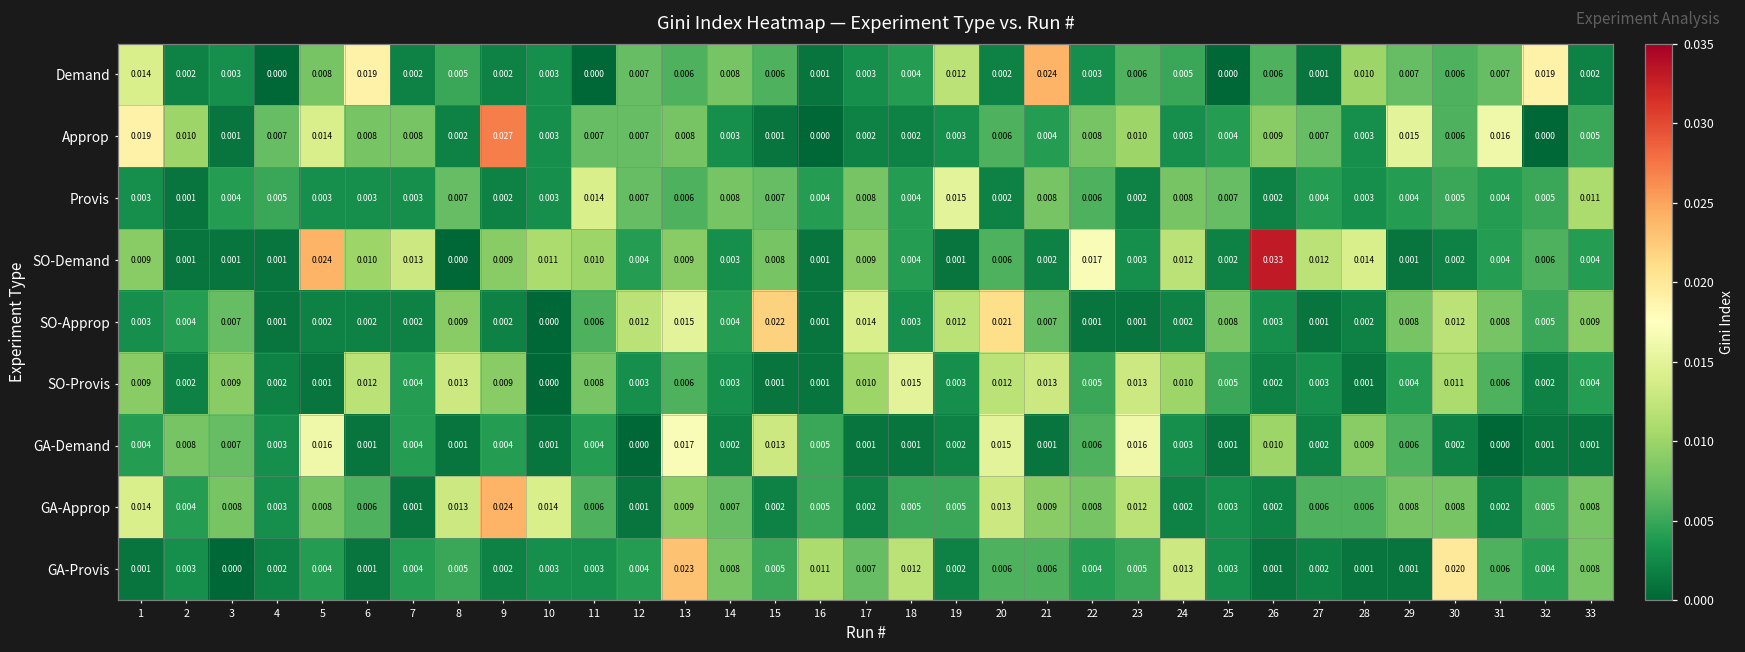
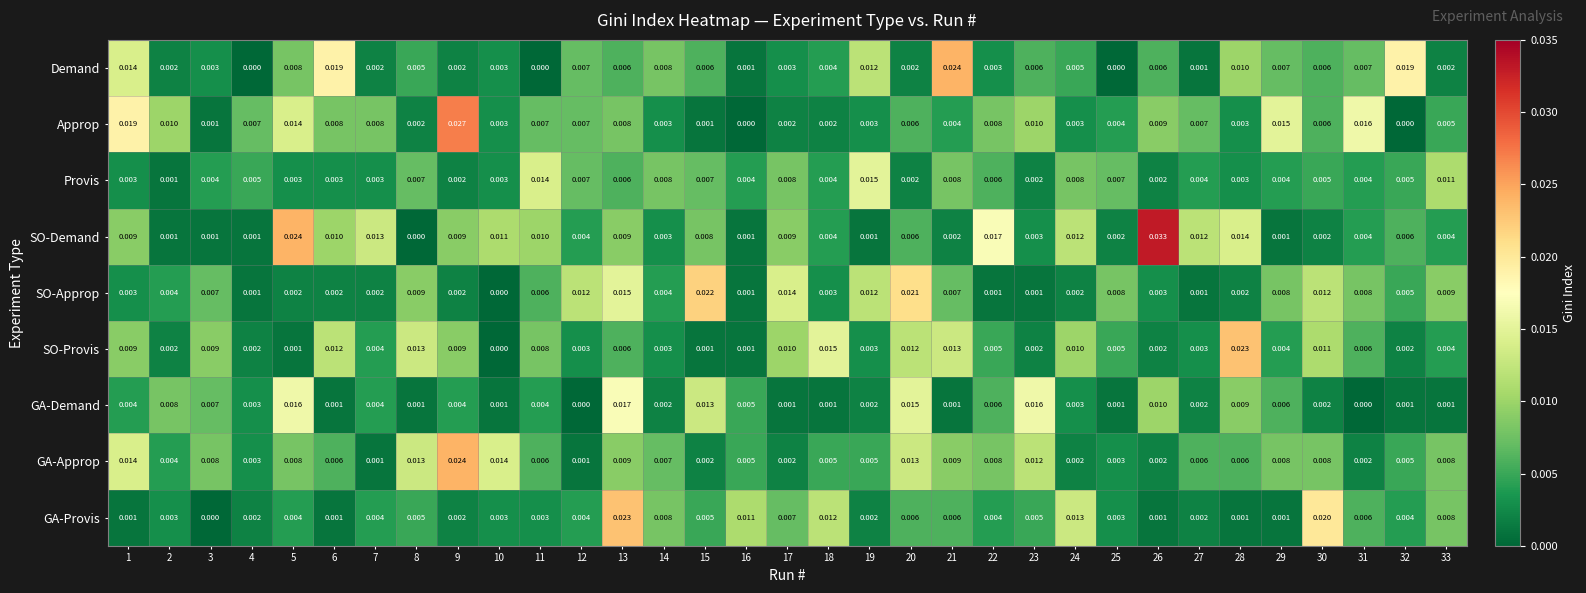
  {
    "SO-Provis": {
      "1": 0.009,
      "2": 0.002,
      "3": 0.009,
      "4": 0.002,
      "5": 0.001,
      "6": 0.012,
      "7": 0.004,
      "8": 0.013,
      "9": 0.009,
      "10": 0.000,
      "11": 0.008,
      "12": 0.003,
      "13": 0.006,
      "14": 0.003,
      "15": 0.001,
      "16": 0.001,
      "17": 0.010,
      "18": 0.015,
      "19": 0.003,
      "20": 0.012,
      "21": 0.013,
      "22": 0.005,
-     "23": 0.013,
+     "23": 0.002,
      "24": 0.010,
      "25": 0.005,
      "26": 0.002,
      "27": 0.003,
-     "28": 0.001,
+     "28": 0.023,
      "29": 0.004,
      "30": 0.011,
      "31": 0.006,
      "32": 0.002,
      "33": 0.004
    }
  }
